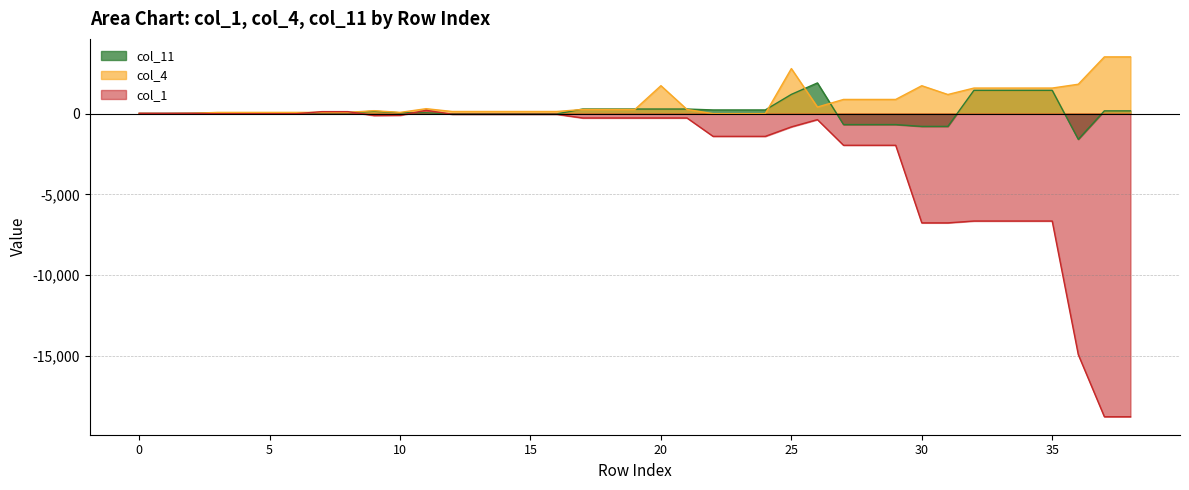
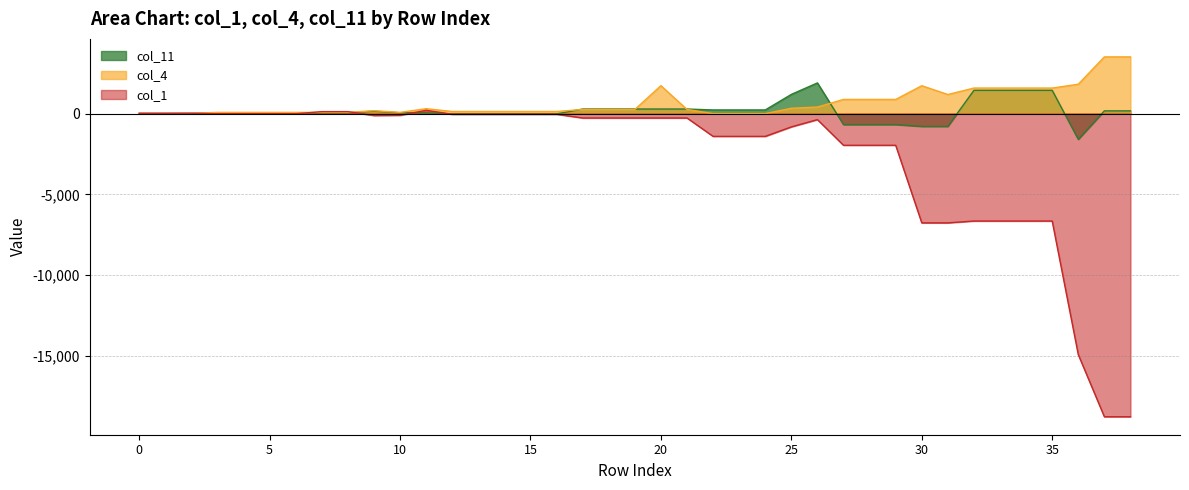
  {
    "col_4": {
      "20": "1,700",
-     "25": "2,800",
+     "25": "300",
      "30": "1,700"
    }
  }
